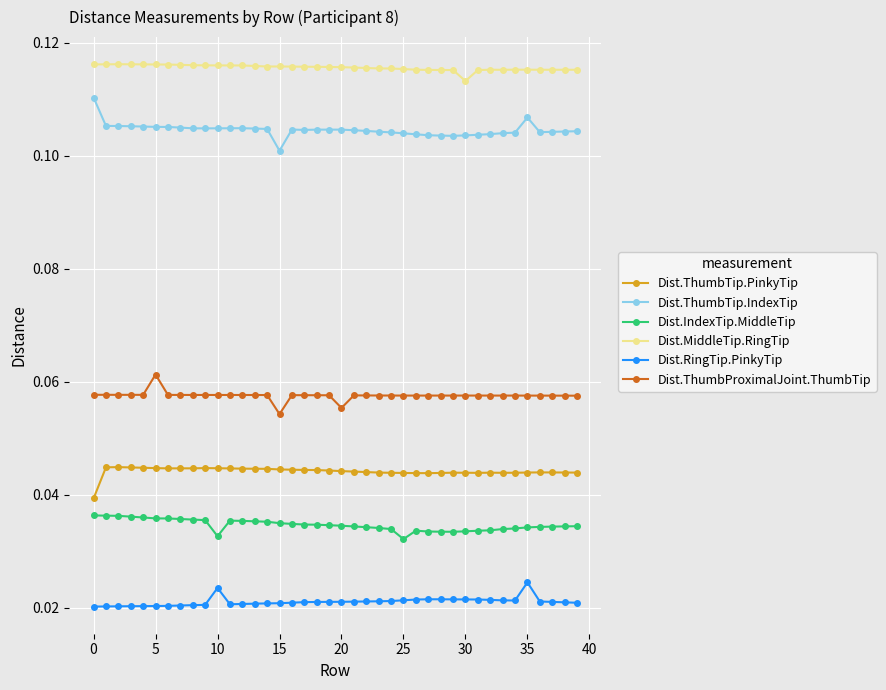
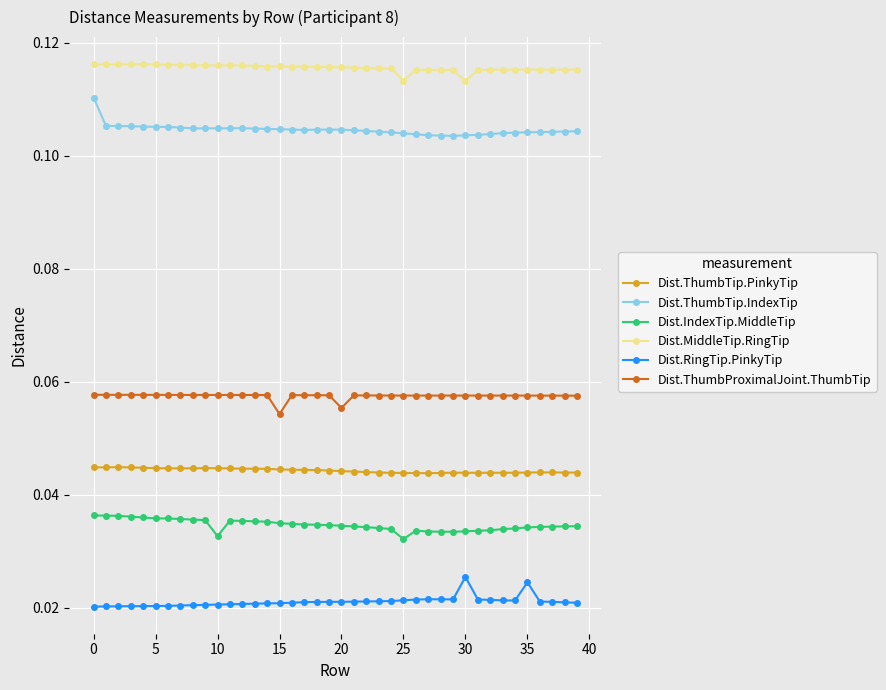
  {
    "Dist.ThumbTip.PinkyTip": {
-     "0": 0.039,
+     "0": 0.045,
      "5": 0.045,
      "10": 0.045,
      "15": 0.044,
      "20": 0.044,
      "25": 0.044,
      "30": 0.044,
      "35": 0.044
    },
    "Dist.ThumbTip.IndexTip": {
      "0": 0.110,
      "5": 0.105,
      "10": 0.105,
-     "15": 0.101,
+     "15": 0.105,
      "20": 0.105,
      "25": 0.104,
      "30": 0.104,
-     "35": 0.107
+     "35": 0.104
    },
    "Dist.IndexTip.MiddleTip": {
      "0": 0.036,
      "5": 0.036,
      "10": 0.033,
      "15": 0.035,
      "20": 0.035,
      "25": 0.032,
      "30": 0.034,
      "35": 0.034
    },
    "Dist.MiddleTip.RingTip": {
      "0": 0.116,
      "5": 0.116,
      "10": 0.116,
      "15": 0.116,
      "20": 0.116,
-     "25": 0.115,
+     "25": 0.113,
      "30": 0.113,
      "35": 0.115
    },
    "Dist.RingTip.PinkyTip": {
      "0": 0.020,
      "5": 0.020,
-     "10": 0.024,
+     "10": 0.021,
      "15": 0.021,
      "20": 0.021,
      "25": 0.021,
-     "30": 0.021,
+     "30": 0.025,
      "35": 0.025
    },
    "Dist.ThumbProximalJoint.ThumbTip": {
      "0": 0.058,
-     "5": 0.061,
+     "5": 0.058,
      "10": 0.058,
      "15": 0.054,
      "20": 0.055,
      "25": 0.058,
      "30": 0.058,
      "35": 0.058
    }
  }
